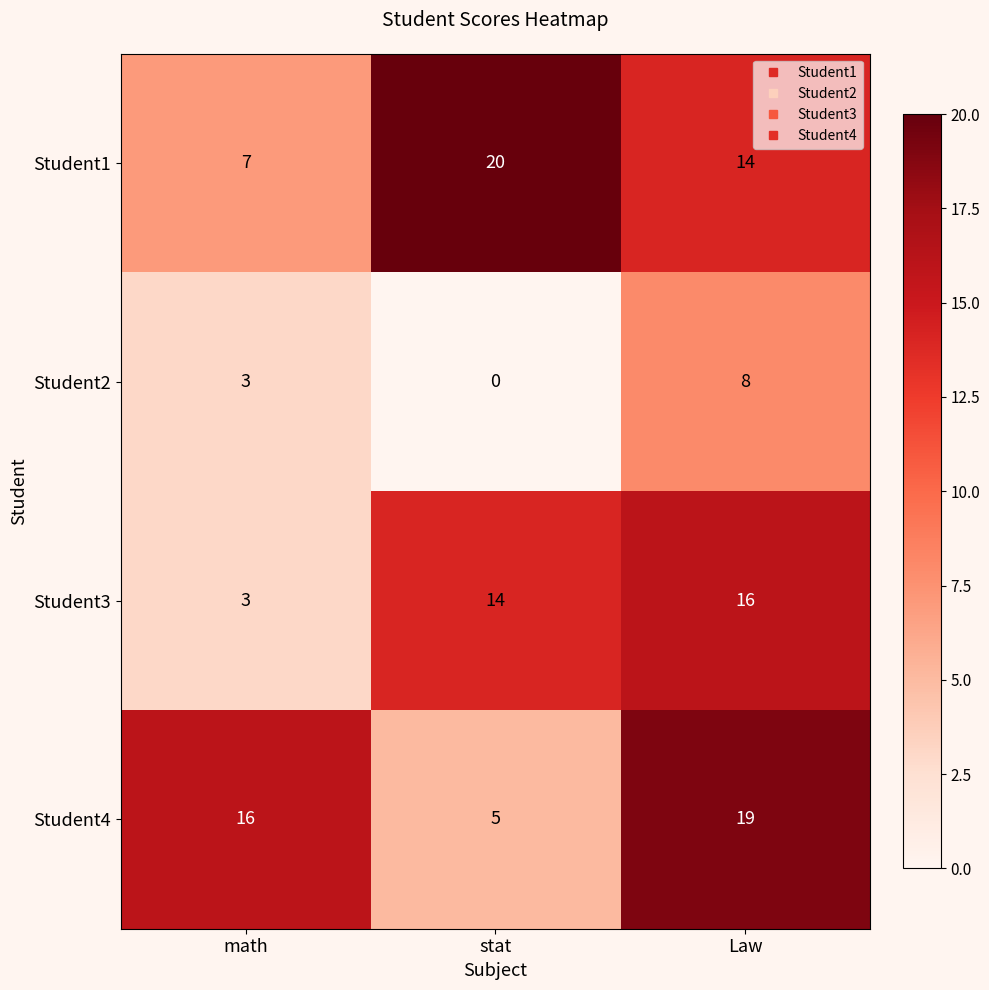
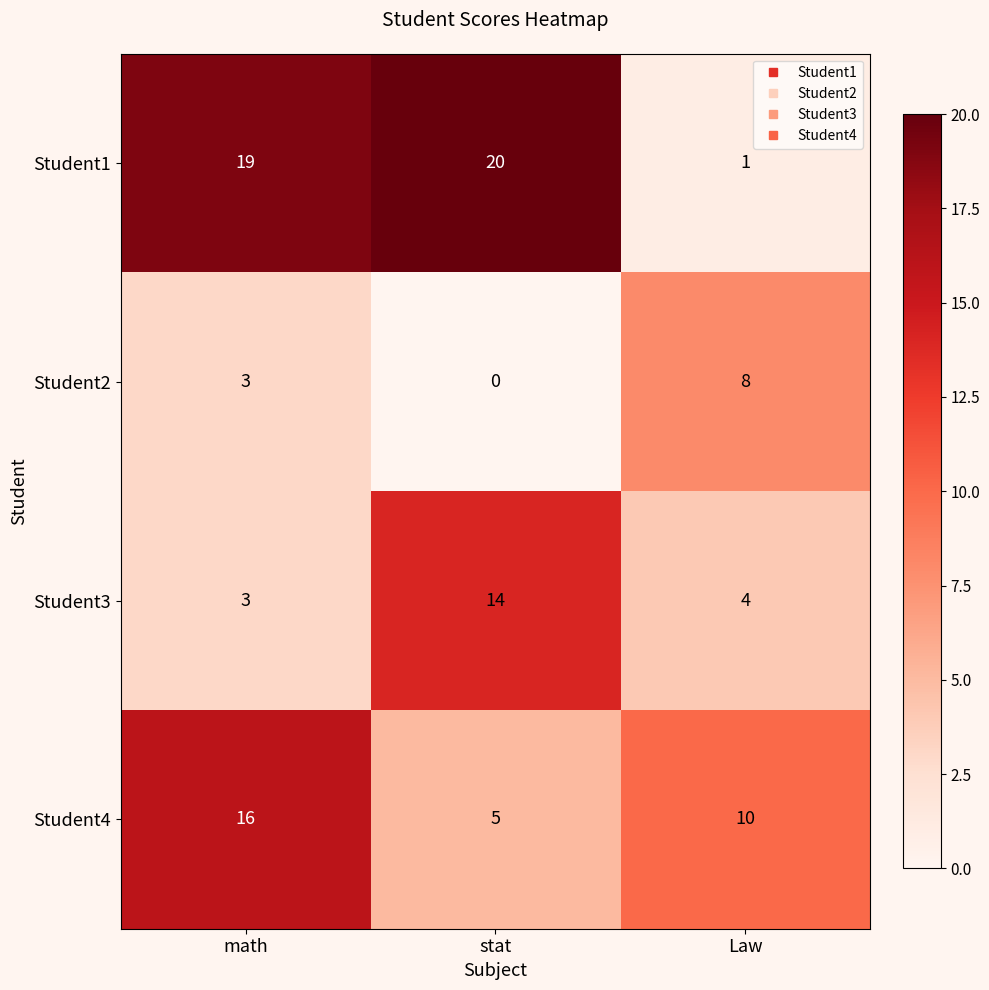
  {
    "Student1": {
-     "math": 7,
+     "math": 19,
      "stat": 20,
-     "Law": 14
+     "Law": 1
    },
    "Student2": {
      "math": 3,
      "stat": 0,
      "Law": 8
    },
    "Student3": {
      "math": 3,
      "stat": 14,
-     "Law": 16
+     "Law": 4
    },
    "Student4": {
      "math": 16,
      "stat": 5,
-     "Law": 19
+     "Law": 10
    }
  }
